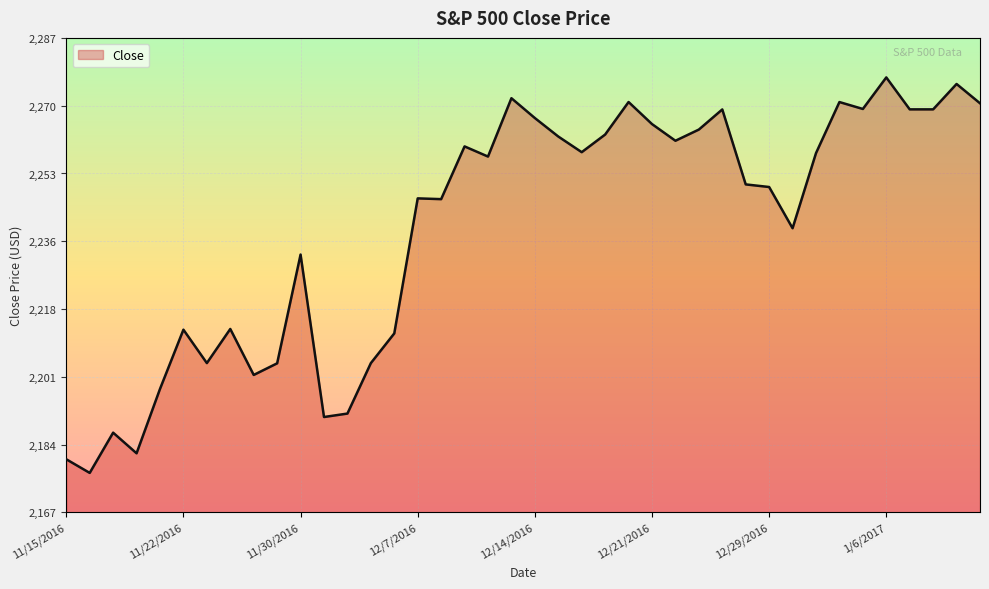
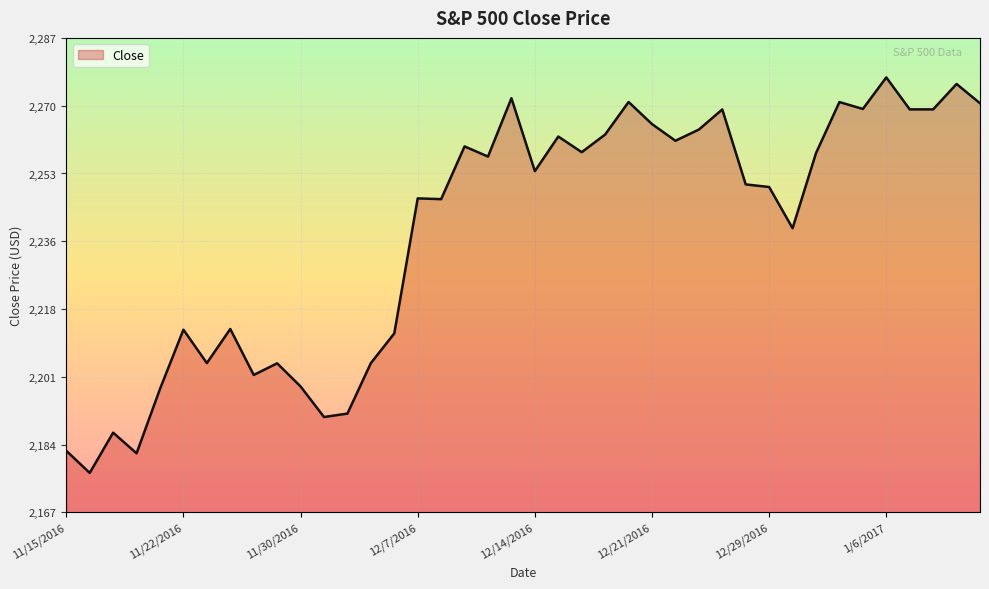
  {
-   "11/15/2016": "2,180",
+   "11/15/2016": "2,183",
    "11/22/2016": "2,213",
-   "11/30/2016": "2,232",
+   "11/30/2016": "2,199",
    "12/7/2016": "2,246",
-   "12/14/2016": "2,267",
+   "12/14/2016": "2,253",
    "12/21/2016": "2,265",
    "12/29/2016": "2,249"
  }
